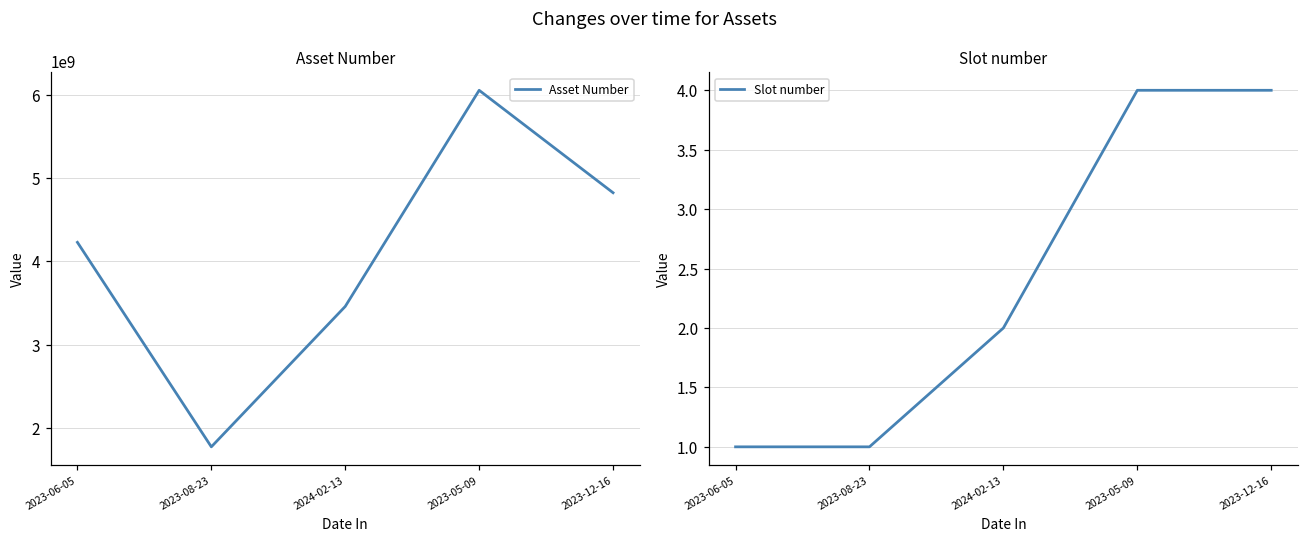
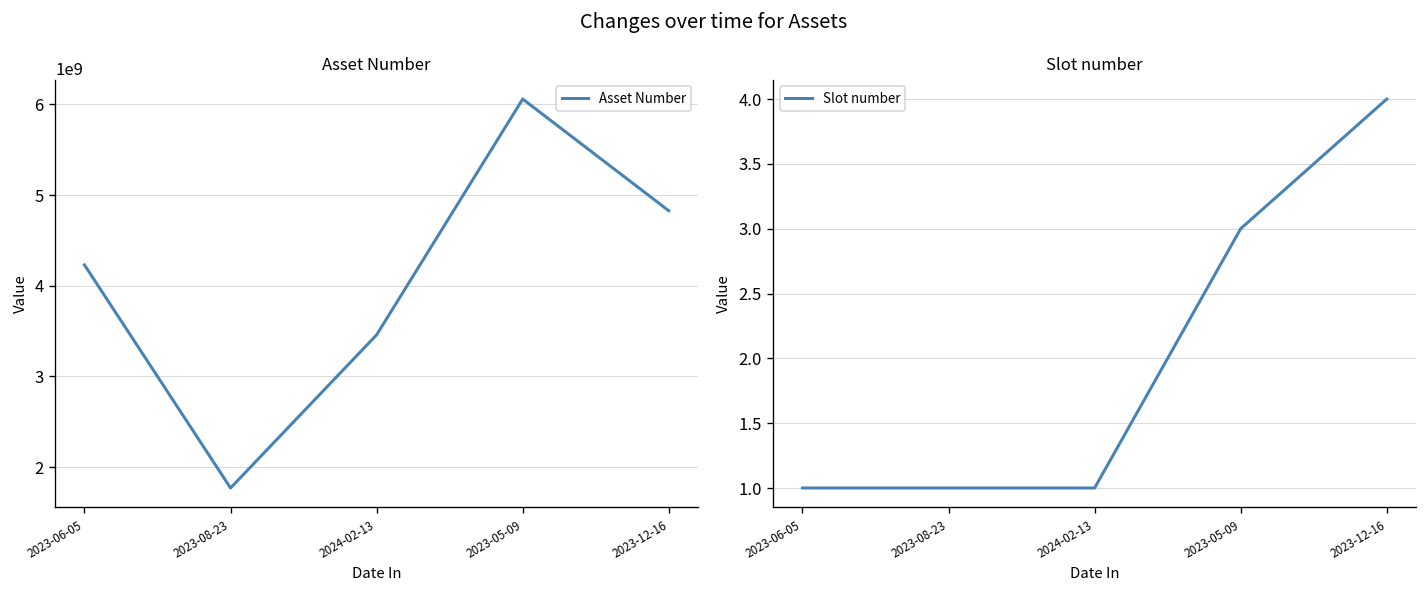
  {
    "Asset Number": {
      "2023-06-05": 4200000000,
      "2023-08-23": 1800000000,
      "2024-02-13": 3500000000,
      "2023-05-09": 6100000000,
      "2023-12-16": 4800000000
    },
    "Slot number": {
      "2023-06-05": 1,
      "2023-08-23": 1,
-     "2024-02-13": 2,
-     "2023-05-09": 4,
+     "2024-02-13": 1,
+     "2023-05-09": 3,
      "2023-12-16": 4
    }
  }
